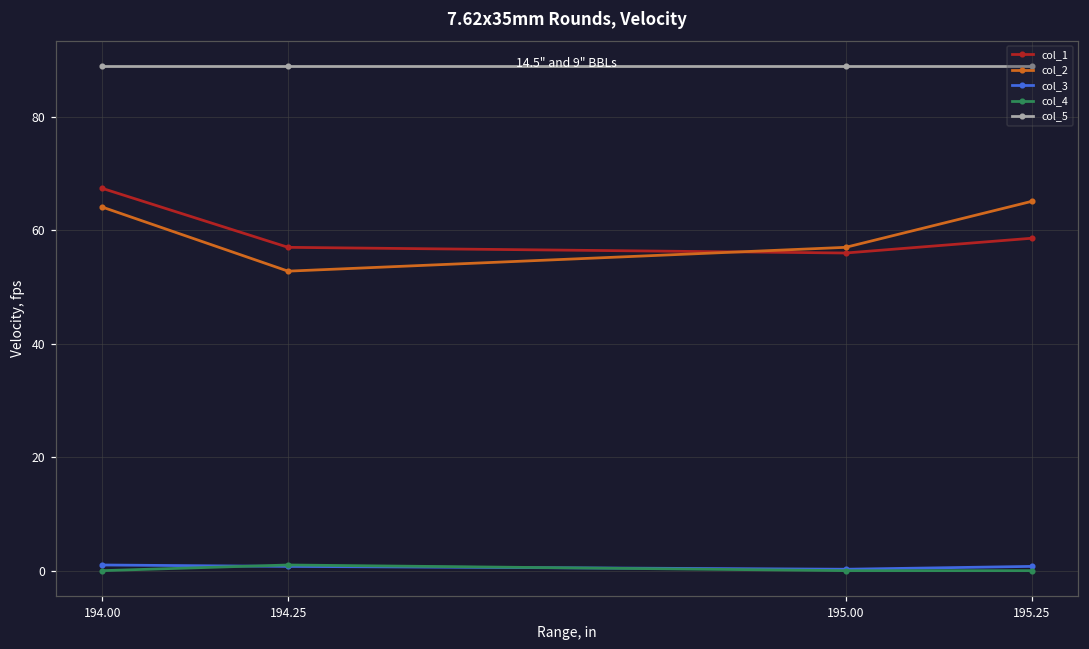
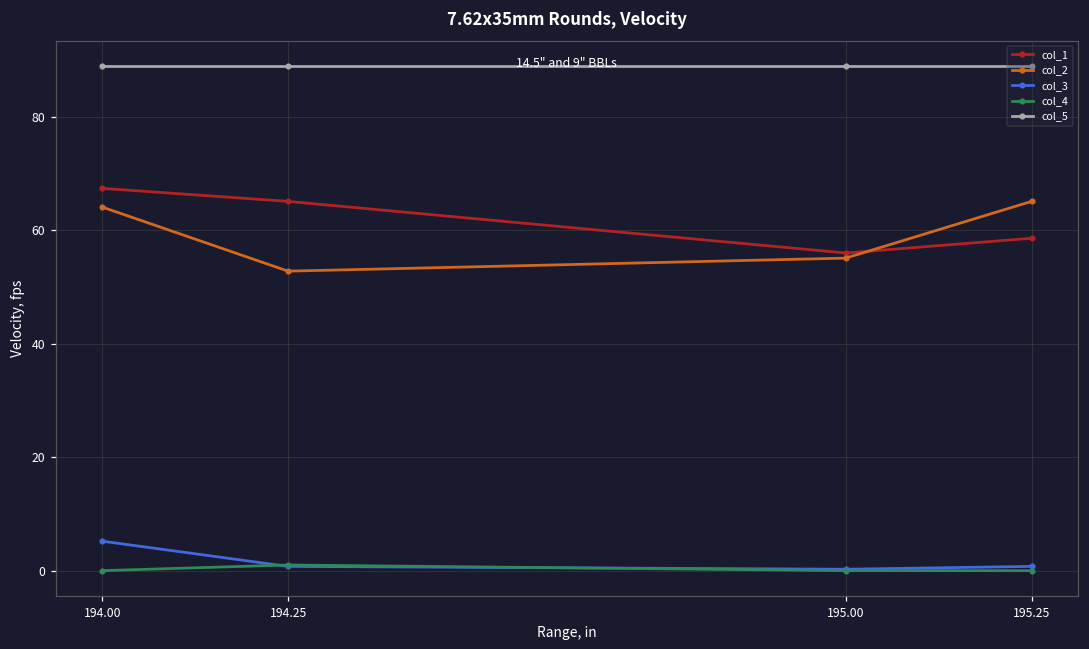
  {
    "col_1": {
      "194.00": 67,
-     "194.25": 57,
+     "194.25": 65,
      "195.00": 56,
      "195.25": 59
    },
    "col_2": {
      "194.00": 64,
      "194.25": 53,
-     "195.00": 57,
+     "195.00": 55,
      "195.25": 65
    },
    "col_3": {
-     "194.00": 1,
+     "194.00": 5,
      "195.25": 1
    },
    "col_4": {
      "194.00": 0,
      "195.25": 0
    },
    "col_5": {
      "194.00": 89,
      "194.25": 89,
      "195.00": 89
    }
  }
